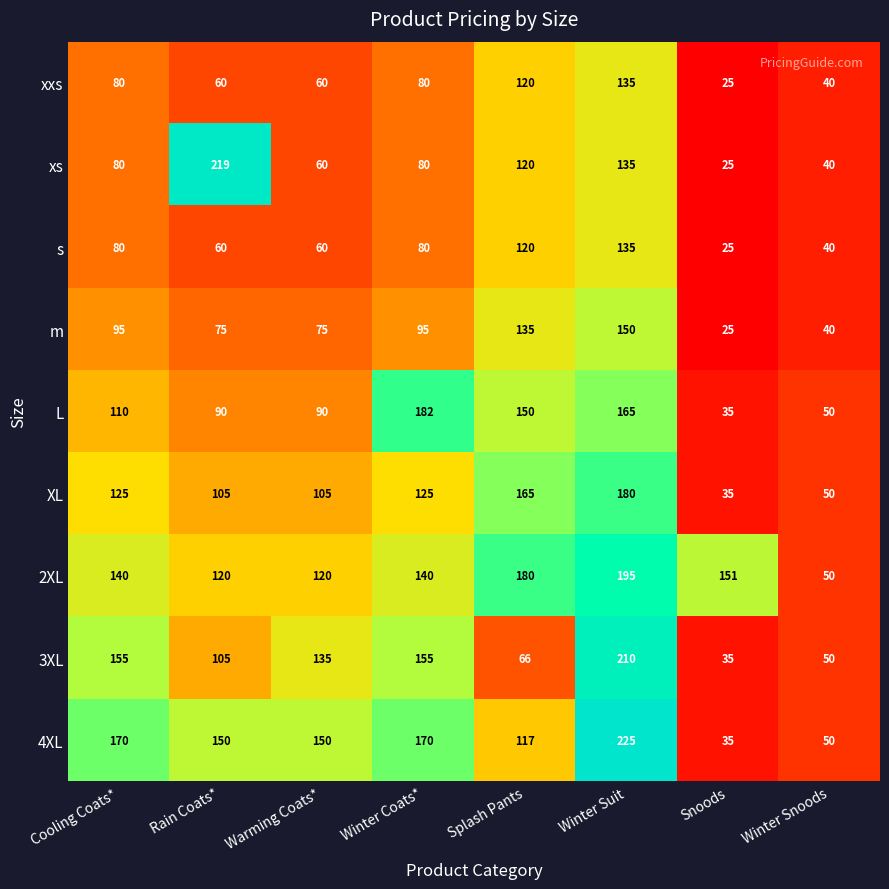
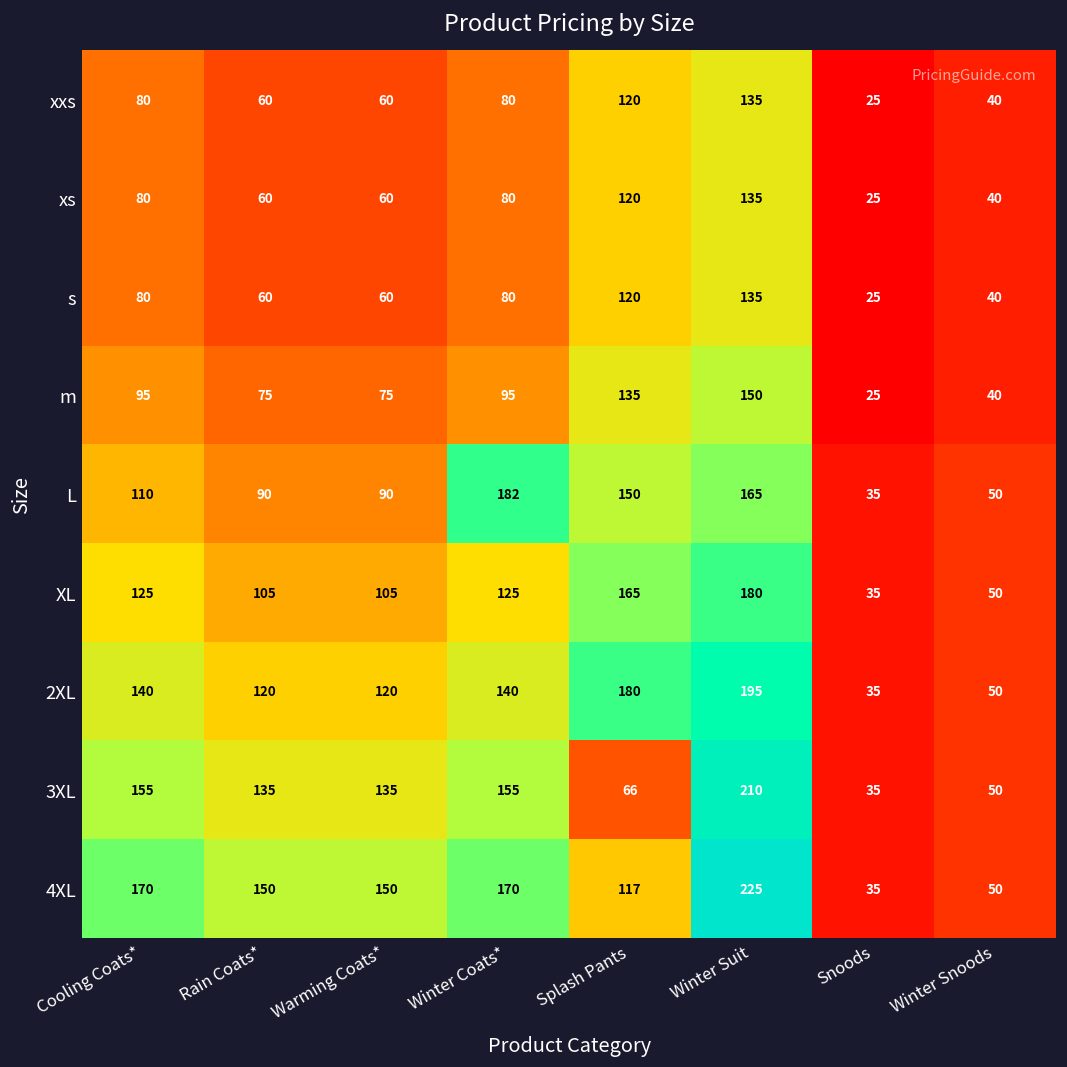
  {
    "xxs": {
      "Cooling Coats*": 80,
      "Rain Coats*": 60,
      "Warming Coats*": 60,
      "Winter Coats*": 80,
      "Splash Pants": 120,
      "Winter Suit": 135,
      "Snoods": 25
    },
    "xs": {
      "Cooling Coats*": 80,
-     "Rain Coats*": 219,
+     "Rain Coats*": 60,
      "Warming Coats*": 60,
      "Winter Coats*": 80,
      "Splash Pants": 120,
      "Winter Suit": 135,
      "Snoods": 25,
      "Winter Snoods": 40
    },
    "s": {
      "Cooling Coats*": 80,
      "Rain Coats*": 60,
      "Warming Coats*": 60,
      "Winter Coats*": 80,
      "Splash Pants": 120,
      "Winter Suit": 135,
      "Snoods": 25,
      "Winter Snoods": 40
    },
    "m": {
      "Cooling Coats*": 95,
      "Rain Coats*": 75,
      "Warming Coats*": 75,
      "Winter Coats*": 95,
      "Splash Pants": 135,
      "Winter Suit": 150,
      "Snoods": 25,
      "Winter Snoods": 40
    },
    "L": {
      "Cooling Coats*": 110,
      "Rain Coats*": 90,
      "Warming Coats*": 90,
      "Winter Coats*": 182,
      "Splash Pants": 150,
      "Winter Suit": 165,
      "Snoods": 35,
      "Winter Snoods": 50
    },
    "XL": {
      "Cooling Coats*": 125,
      "Rain Coats*": 105,
      "Warming Coats*": 105,
      "Winter Coats*": 125,
      "Splash Pants": 165,
      "Winter Suit": 180,
      "Snoods": 35,
      "Winter Snoods": 50
    },
    "2XL": {
      "Cooling Coats*": 140,
      "Rain Coats*": 120,
      "Warming Coats*": 120,
      "Winter Coats*": 140,
      "Splash Pants": 180,
      "Winter Suit": 195,
-     "Snoods": 151,
+     "Snoods": 35,
      "Winter Snoods": 50
    },
    "3XL": {
      "Cooling Coats*": 155,
-     "Rain Coats*": 105,
+     "Rain Coats*": 135,
      "Warming Coats*": 135,
      "Winter Coats*": 155,
      "Splash Pants": 66,
      "Winter Suit": 210,
      "Snoods": 35,
      "Winter Snoods": 50
    },
    "4XL": {
      "Cooling Coats*": 170,
      "Rain Coats*": 150,
      "Warming Coats*": 150,
      "Winter Coats*": 170,
      "Splash Pants": 117,
      "Winter Suit": 225,
      "Snoods": 35,
      "Winter Snoods": 50
    }
  }
